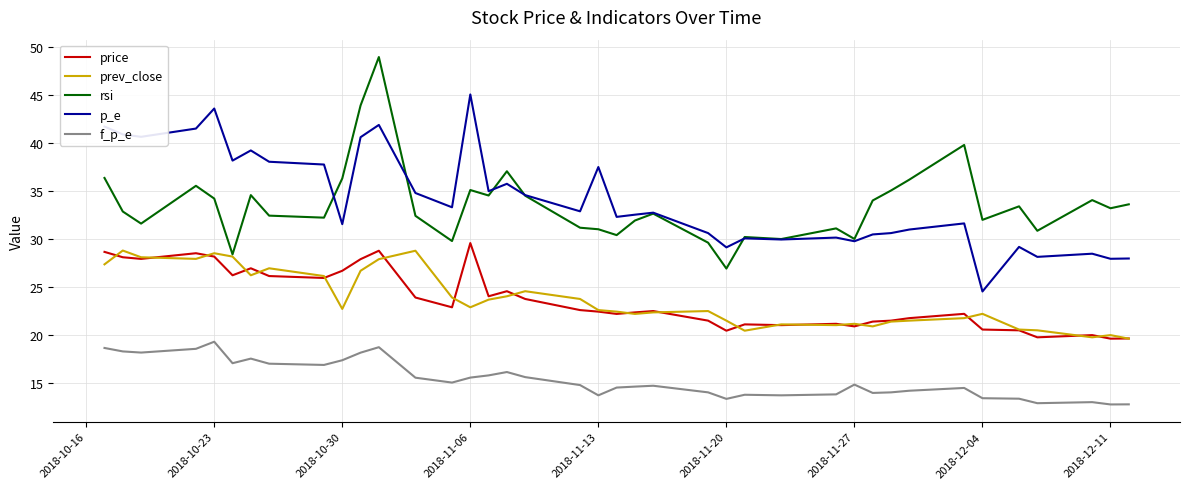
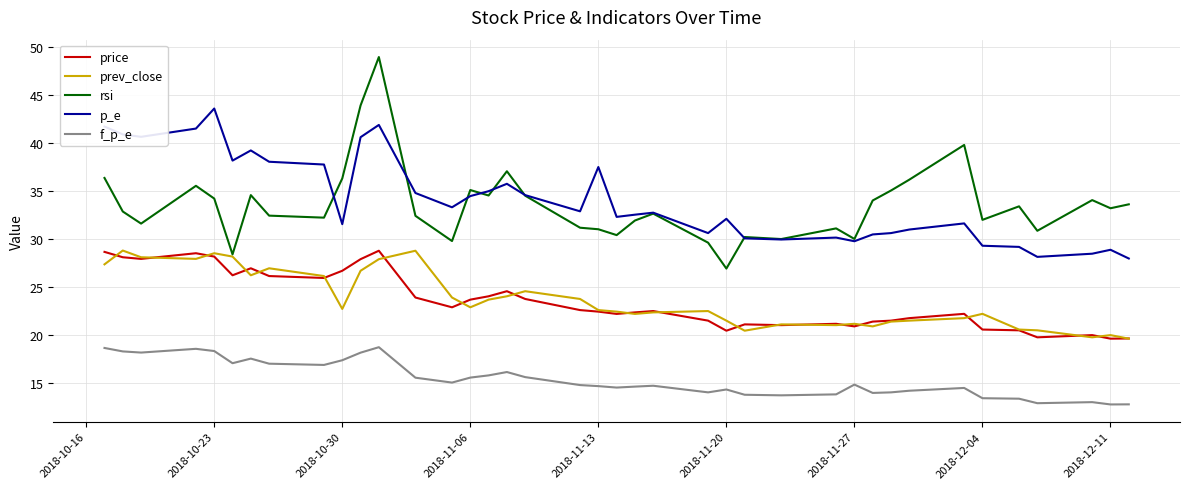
  {
    "price": {
      "2018-10-23": 28,
      "2018-10-30": 27,
-     "2018-11-06": 30,
+     "2018-11-06": 24,
      "2018-11-20": 20,
      "2018-11-27": 21,
      "2018-12-04": 21,
      "2018-12-11": 20
    },
    "prev_close": {
      "2018-10-23": 29,
      "2018-10-30": 23,
      "2018-11-06": 23,
      "2018-11-20": 22,
      "2018-11-27": 21,
      "2018-12-04": 22,
      "2018-12-11": 20
    },
    "rsi": {
      "2018-10-23": 34,
      "2018-10-30": 36,
      "2018-11-06": 35,
      "2018-11-13": 31,
      "2018-11-20": 27,
      "2018-12-04": 32,
      "2018-12-11": 33
    },
    "p_e": {
      "2018-10-23": 44,
      "2018-10-30": 32,
-     "2018-11-06": 45,
+     "2018-11-06": 35,
      "2018-11-13": 38,
-     "2018-11-20": 29,
-     "2018-12-04": 25,
-     "2018-12-11": 28
+     "2018-11-20": 32,
+     "2018-12-04": 29,
+     "2018-12-11": 29
    },
    "f_p_e": {
-     "2018-10-23": 19,
+     "2018-10-23": 18,
      "2018-10-30": 17,
      "2018-11-06": 16,
-     "2018-11-13": 14,
-     "2018-11-20": 13,
+     "2018-11-13": 15,
+     "2018-11-20": 14,
      "2018-11-27": 15,
      "2018-12-04": 13,
      "2018-12-11": 13
    }
  }
